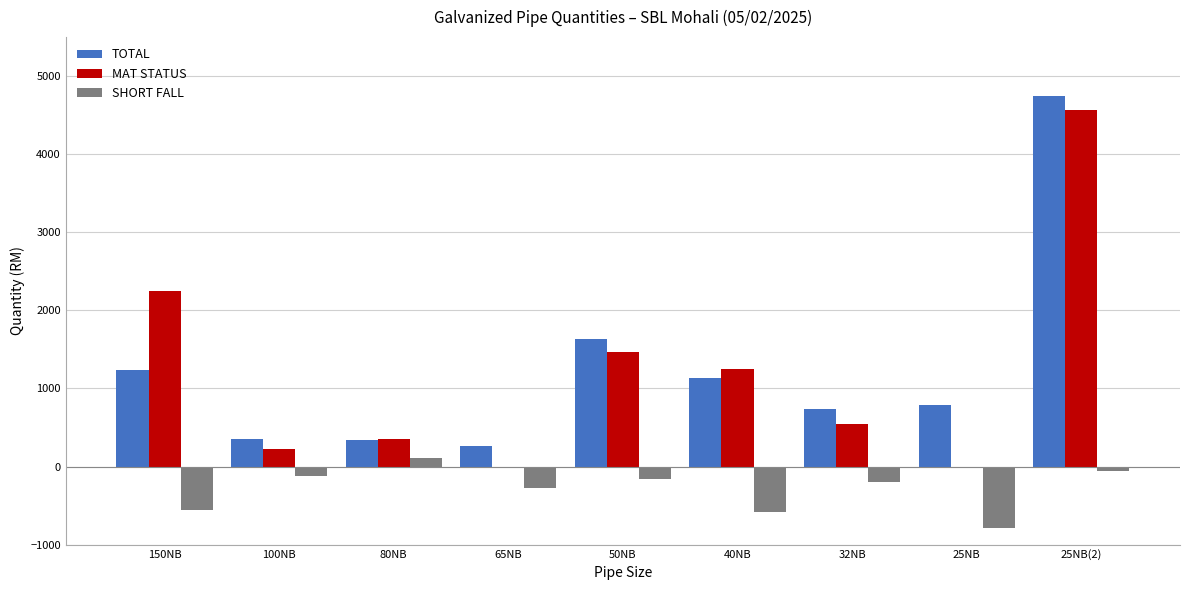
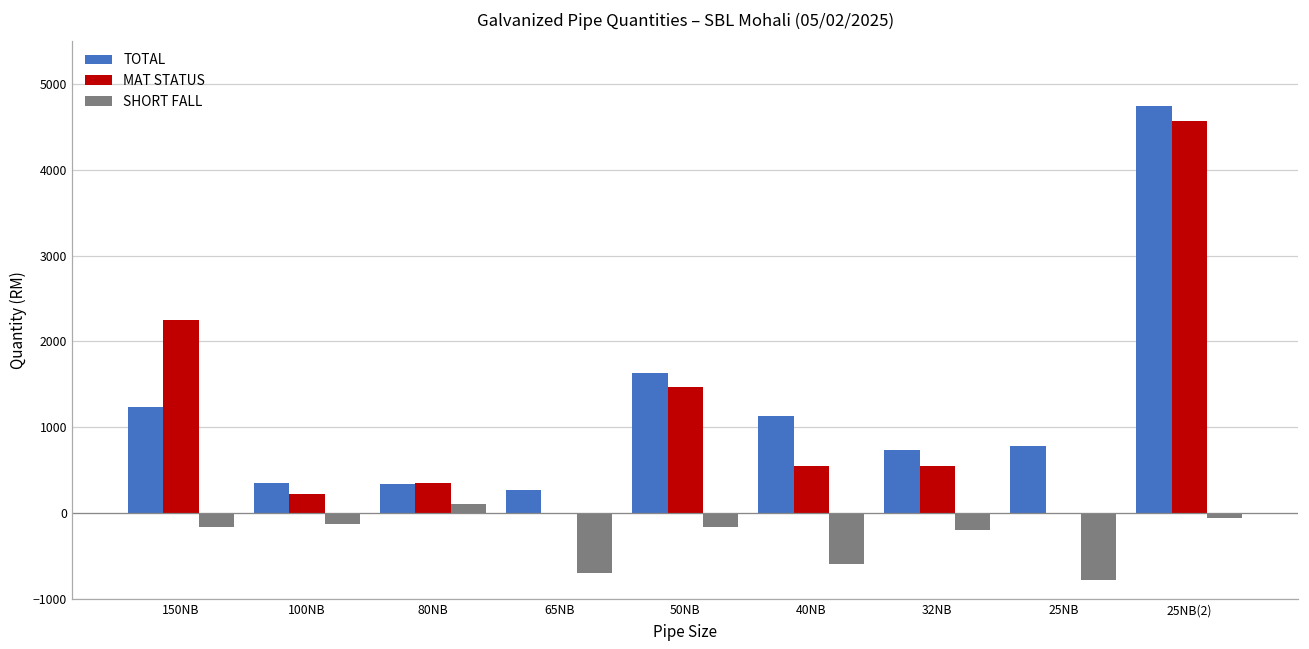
  {
    "TOTAL": {
      "150NB": 1200,
      "100NB": 400,
      "80NB": 300,
      "65NB": 300,
      "50NB": 1600,
      "40NB": 1100,
      "32NB": 700,
      "25NB": 800,
      "25NB(2)": 4700
    },
    "MAT STATUS": {
      "150NB": 2300,
      "100NB": 200,
      "80NB": 300,
      "65NB": 0,
      "50NB": 1500,
-     "40NB": 1200,
+     "40NB": 500,
      "32NB": 500,
      "25NB": 0,
      "25NB(2)": 4600
    },
    "SHORT FALL": {
-     "150NB": -600,
+     "150NB": -200,
      "100NB": -100,
      "80NB": 100,
-     "65NB": -300,
+     "65NB": -700,
      "50NB": -200,
      "40NB": -600,
      "32NB": -200,
      "25NB": -800,
      "25NB(2)": -100
    }
  }
